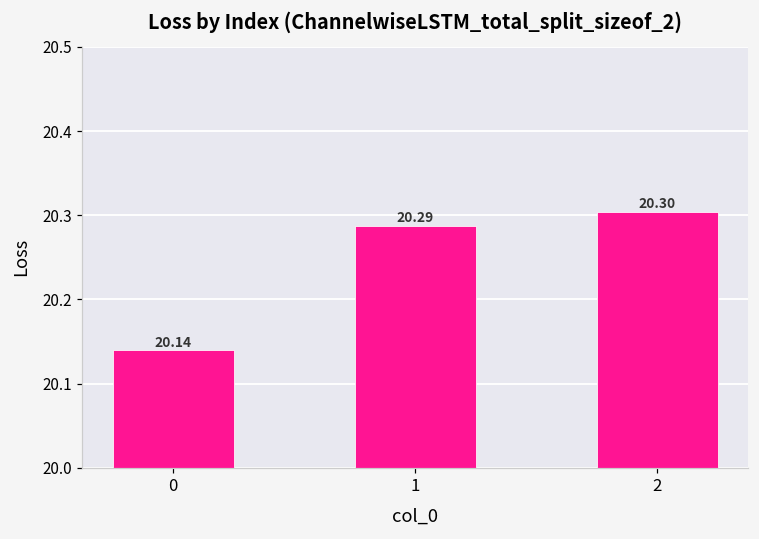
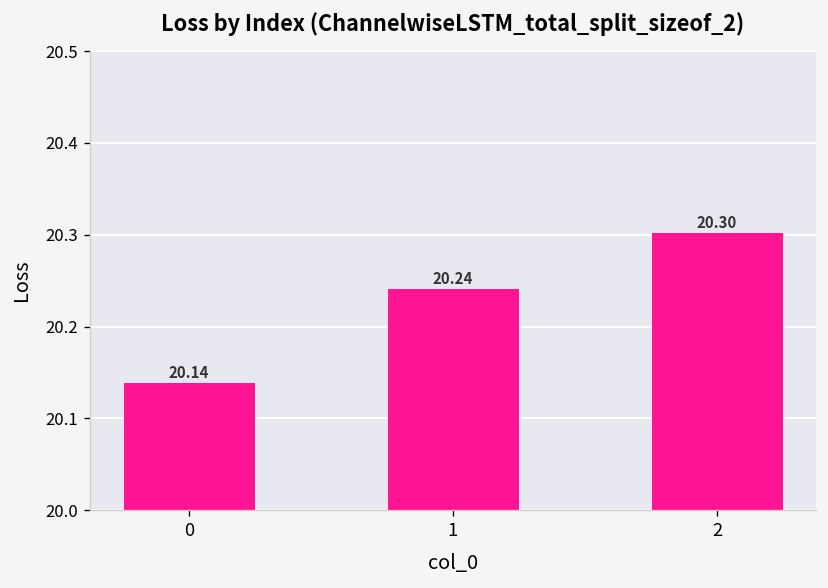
  {
    "0": 20.14,
-   "1": 20.29,
+   "1": 20.24,
    "2": 20.30
  }
